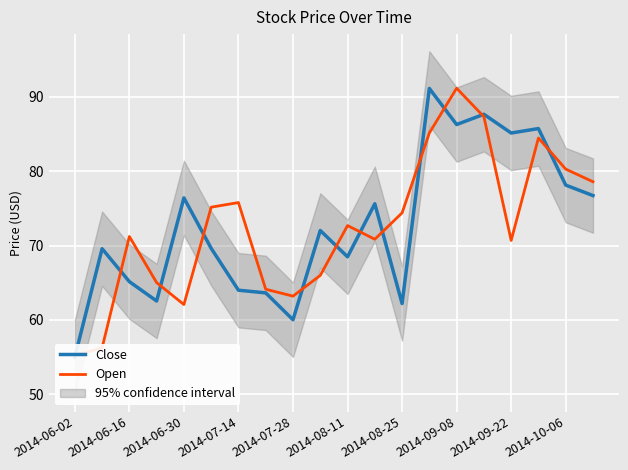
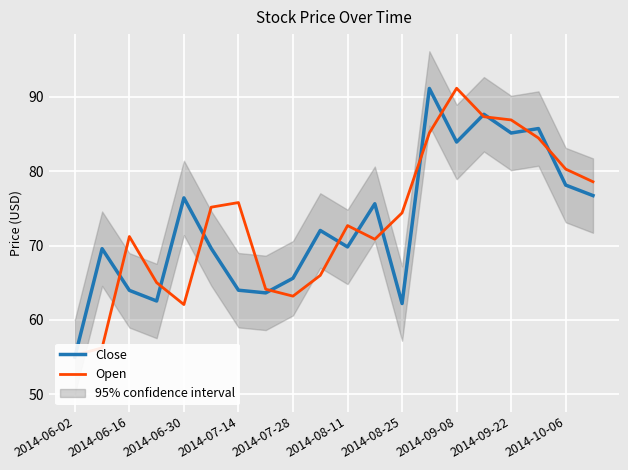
  {
    "Close": {
-     "2014-06-16": 65,
+     "2014-06-16": 64,
      "2014-06-30": 76,
      "2014-07-14": 64,
-     "2014-07-28": 60,
-     "2014-08-11": 68,
+     "2014-07-28": 66,
+     "2014-08-11": 70,
      "2014-08-25": 62,
-     "2014-09-08": 86,
+     "2014-09-08": 84,
      "2014-09-22": 85,
      "2014-10-06": 78
    },
    "Open": {
      "2014-06-16": 71,
      "2014-06-30": 62,
      "2014-07-14": 76,
      "2014-07-28": 63,
      "2014-08-11": 73,
      "2014-08-25": 74,
-     "2014-09-22": 71,
+     "2014-09-22": 87,
      "2014-10-06": 80
    }
  }
